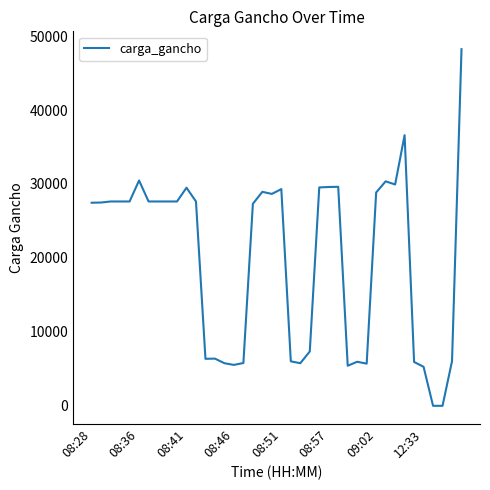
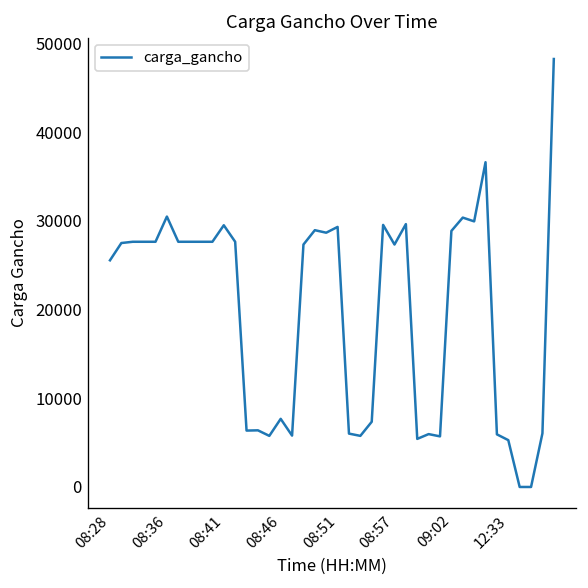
  {
-   "08:28": 27000,
+   "08:28": 26000,
    "08:36": 30000,
    "08:41": 29000,
-   "08:46": 6000,
+   "08:46": 8000,
    "08:51": 29000,
-   "08:57": 30000,
+   "08:57": 27000,
    "09:02": 29000,
    "12:33": 5000
  }
